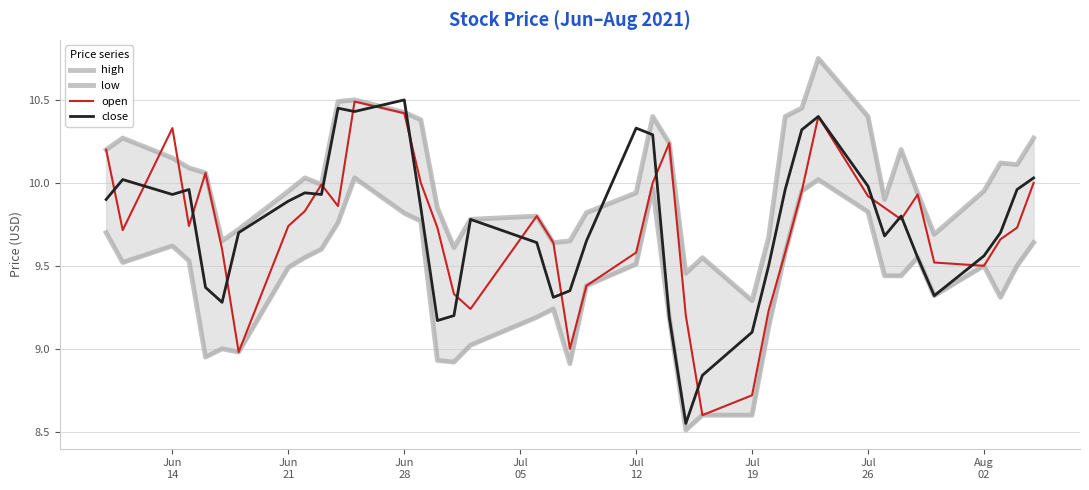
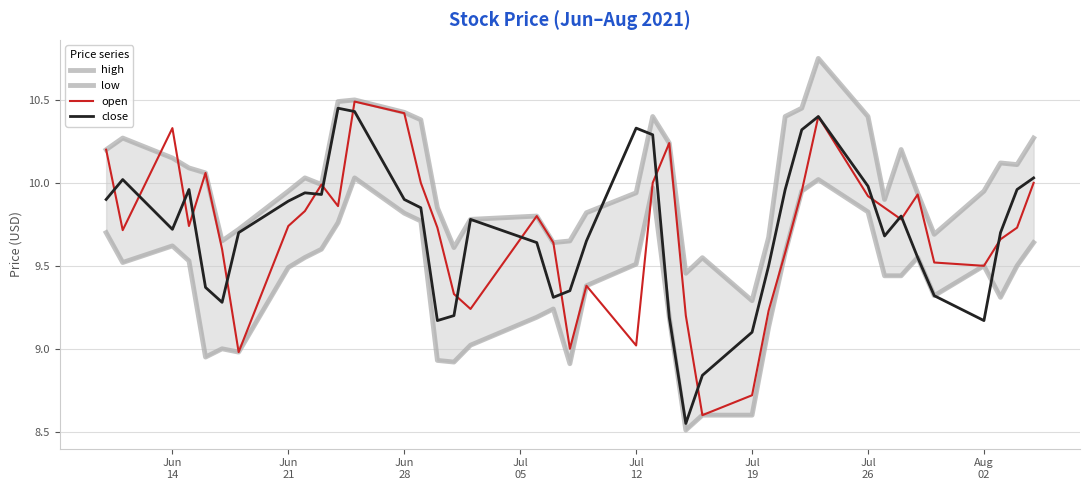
  {
    "open": {
      "Jun 14": 10.33,
      "Jun 21": 9.74,
-     "Jul 12": 9.58,
+     "Jul 12": 9.02,
      "Jul 19": 8.72,
      "Jul 26": 9.92
    },
    "close": {
-     "Jun 14": 9.93,
+     "Jun 14": 9.72,
      "Jun 21": 9.89,
-     "Jun 28": 10.5,
+     "Jun 28": 9.9,
      "Jul 12": 10.33,
      "Jul 19": 9.10,
      "Jul 26": 9.98,
-     "Aug 02": 9.56
+     "Aug 02": 9.17
    }
  }
